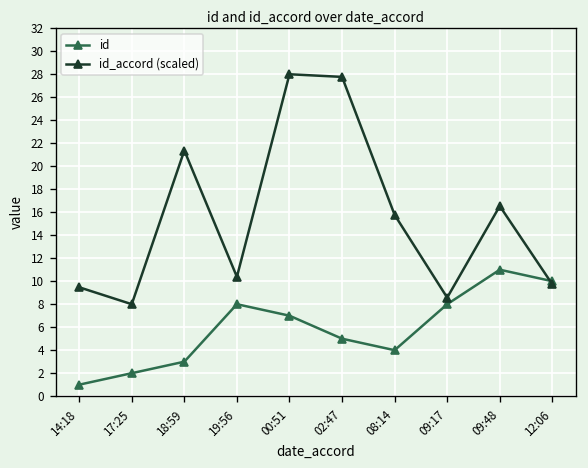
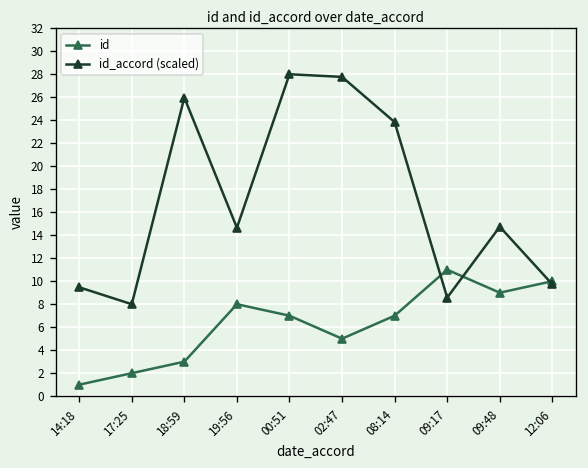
  {
    "id": {
      "14:18": 1,
      "17:25": 2,
      "18:59": 3,
      "19:56": 8,
      "00:51": 7,
      "02:47": 5,
-     "08:14": 4,
-     "09:17": 8,
-     "09:48": 11,
+     "08:14": 7,
+     "09:17": 11,
+     "09:48": 9,
      "12:06": 10
    },
    "id_accord (scaled)": {
      "14:18": 9,
      "17:25": 8,
-     "18:59": 21,
-     "19:56": 10,
+     "18:59": 26,
+     "19:56": 15,
      "00:51": 28,
      "02:47": 28,
-     "08:14": 16,
+     "08:14": 24,
      "09:17": 9,
-     "09:48": 17,
+     "09:48": 15,
      "12:06": 10
    }
  }
